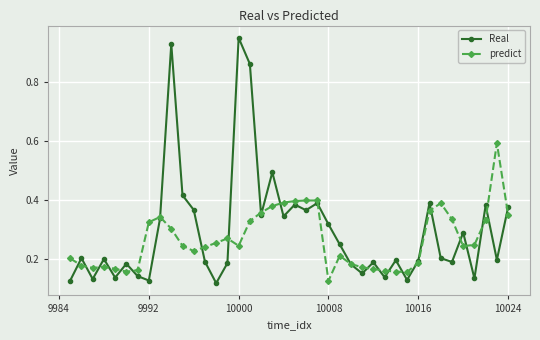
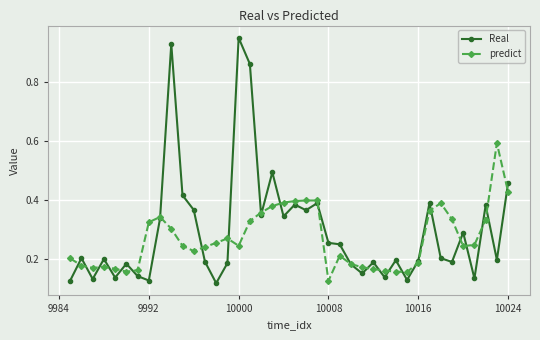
  {
    "Real": {
      "9992": 0.13,
      "10000": 0.95,
-     "10008": 0.32,
-     "10024": 0.38
+     "10008": 0.25,
+     "10024": 0.46
    },
    "predict": {
      "9992": 0.32,
      "10000": 0.24,
      "10008": 0.13,
-     "10024": 0.35
+     "10024": 0.43
    }
  }
